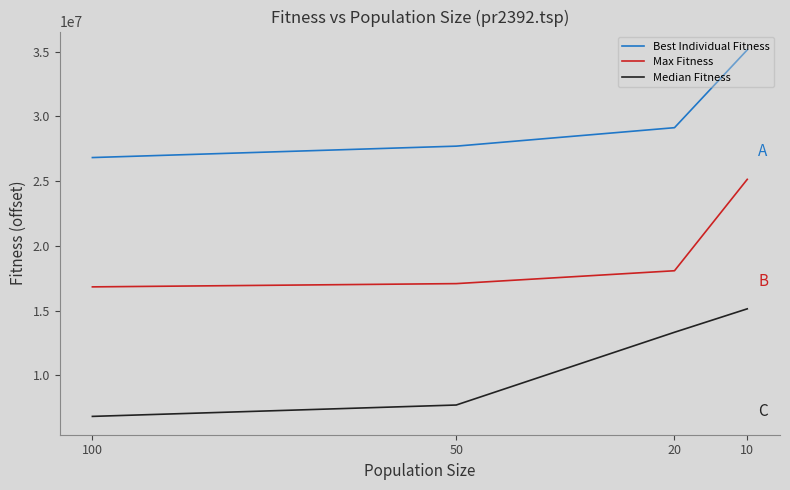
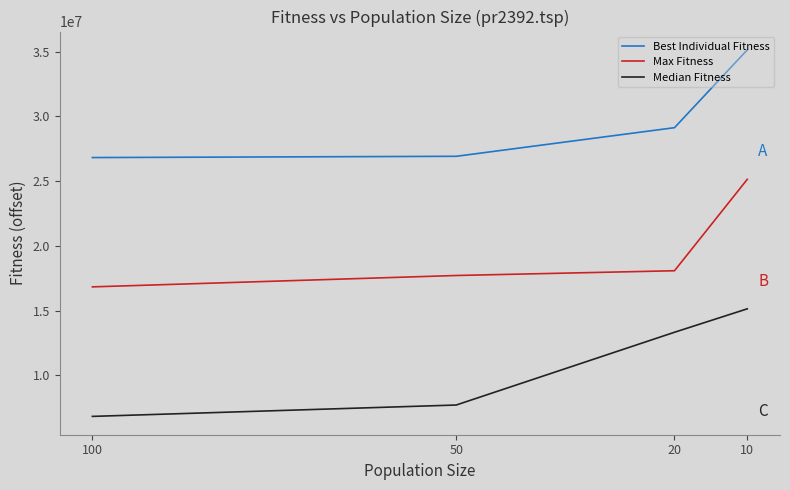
  {
    "Best Individual Fitness": {
      "100": 26800000,
-     "50": 27700000,
+     "50": 26900000,
      "20": 29100000
    },
    "Max Fitness": {
      "100": 16800000,
-     "50": 17100000,
+     "50": 17700000,
      "20": 18100000,
      "10": 25100000
    },
    "Median Fitness": {
      "100": 6800000,
      "50": 7700000,
      "20": 13300000,
      "10": 15100000
    }
  }
